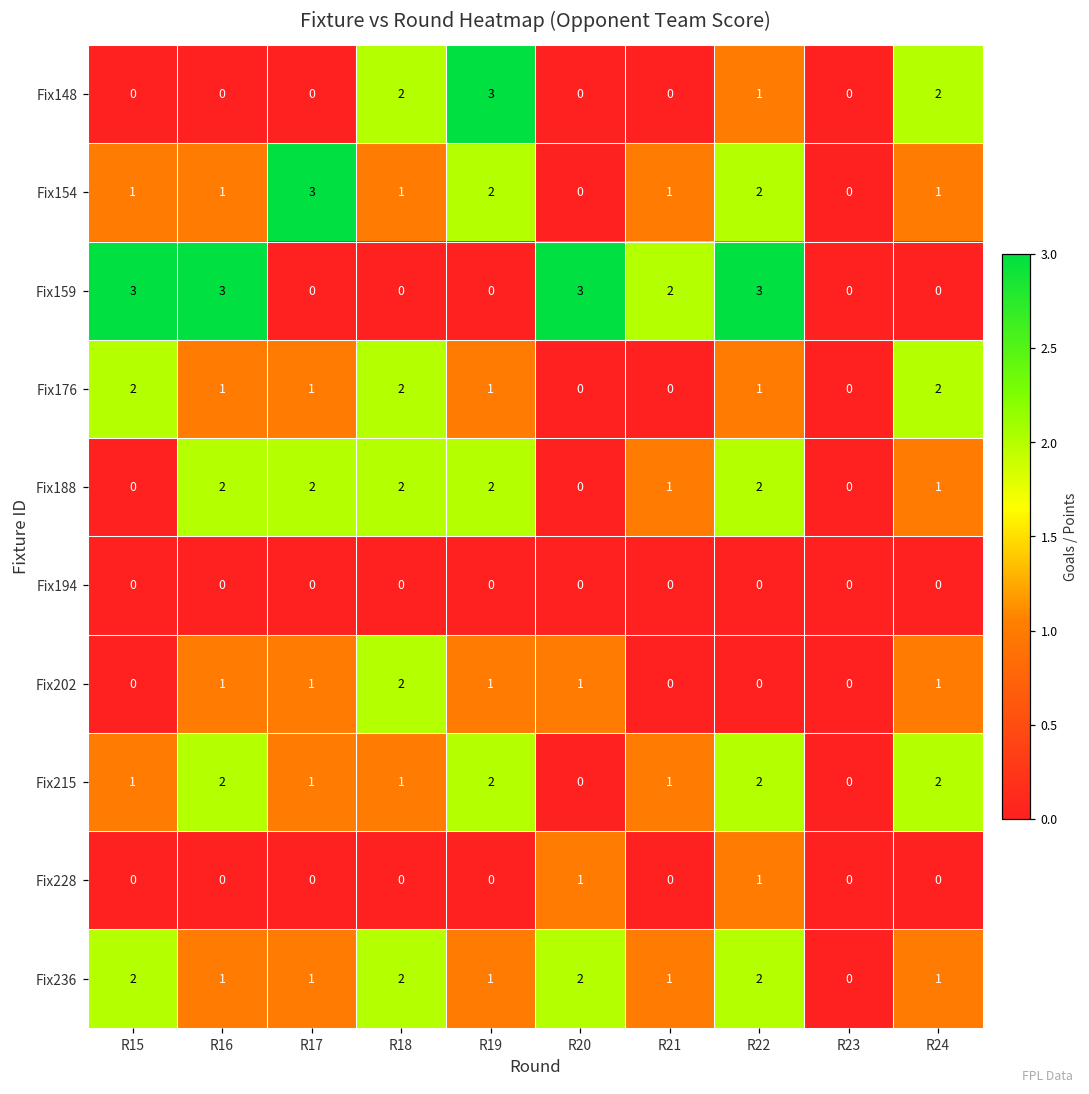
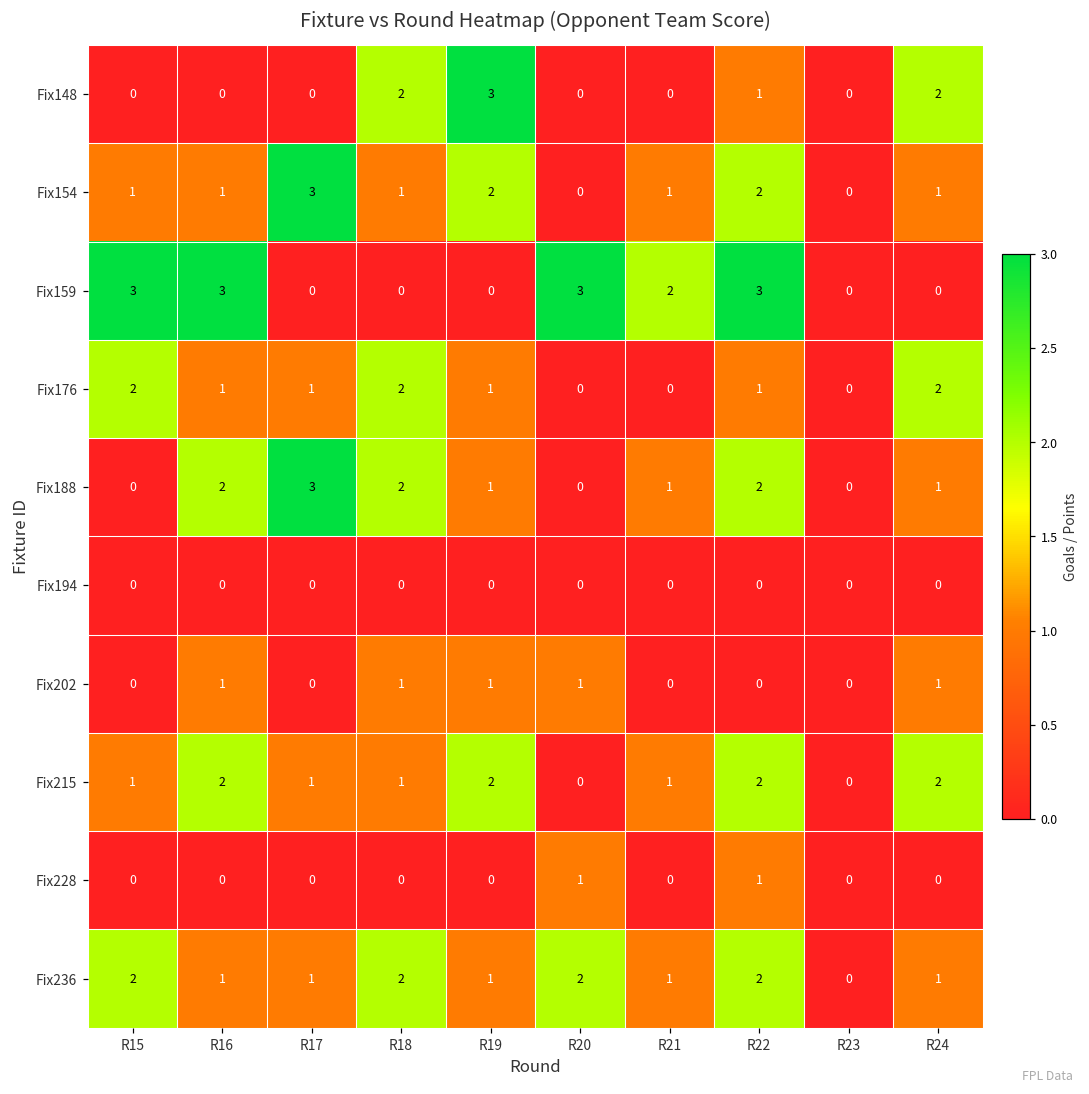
  {
    "Fix148": {
      "R15": 0,
      "R16": 0,
      "R17": 0,
      "R18": 2,
      "R19": 3,
      "R20": 0,
      "R21": 0,
      "R22": 1,
      "R23": 0,
      "R24": 2
    },
    "Fix154": {
      "R15": 1,
      "R16": 1,
      "R17": 3,
      "R18": 1,
      "R19": 2,
      "R20": 0,
      "R21": 1,
      "R22": 2,
      "R23": 0,
      "R24": 1
    },
    "Fix159": {
      "R15": 3,
      "R16": 3,
      "R17": 0,
      "R18": 0,
      "R19": 0,
      "R20": 3,
      "R21": 2,
      "R22": 3,
      "R23": 0,
      "R24": 0
    },
    "Fix176": {
      "R15": 2,
      "R16": 1,
      "R17": 1,
      "R18": 2,
      "R19": 1,
      "R20": 0,
      "R21": 0,
      "R22": 1,
      "R23": 0,
      "R24": 2
    },
    "Fix188": {
      "R15": 0,
      "R16": 2,
-     "R17": 2,
+     "R17": 3,
      "R18": 2,
-     "R19": 2,
+     "R19": 1,
      "R20": 0,
      "R21": 1,
      "R22": 2,
      "R23": 0,
      "R24": 1
    },
    "Fix194": {
      "R15": 0,
      "R16": 0,
      "R17": 0,
      "R18": 0,
      "R19": 0,
      "R20": 0,
      "R21": 0,
      "R22": 0,
      "R23": 0,
      "R24": 0
    },
    "Fix202": {
      "R15": 0,
      "R16": 1,
-     "R17": 1,
-     "R18": 2,
+     "R17": 0,
+     "R18": 1,
      "R19": 1,
      "R20": 1,
      "R21": 0,
      "R22": 0,
      "R23": 0,
      "R24": 1
    },
    "Fix215": {
      "R15": 1,
      "R16": 2,
      "R17": 1,
      "R18": 1,
      "R19": 2,
      "R20": 0,
      "R21": 1,
      "R22": 2,
      "R23": 0,
      "R24": 2
    },
    "Fix228": {
      "R15": 0,
      "R16": 0,
      "R17": 0,
      "R18": 0,
      "R19": 0,
      "R20": 1,
      "R21": 0,
      "R22": 1,
      "R23": 0,
      "R24": 0
    },
    "Fix236": {
      "R15": 2,
      "R16": 1,
      "R17": 1,
      "R18": 2,
      "R19": 1,
      "R20": 2,
      "R21": 1,
      "R22": 2,
      "R23": 0,
      "R24": 1
    }
  }
